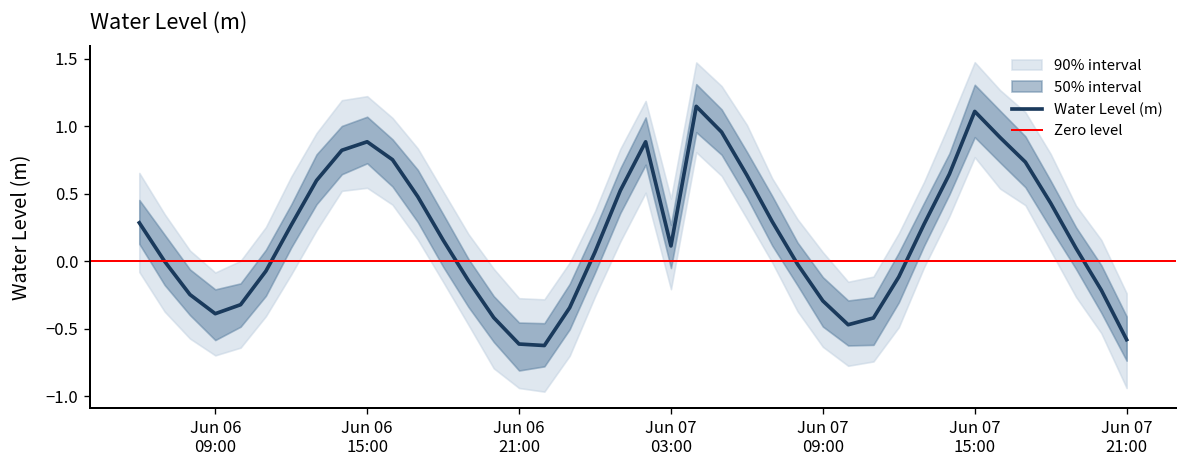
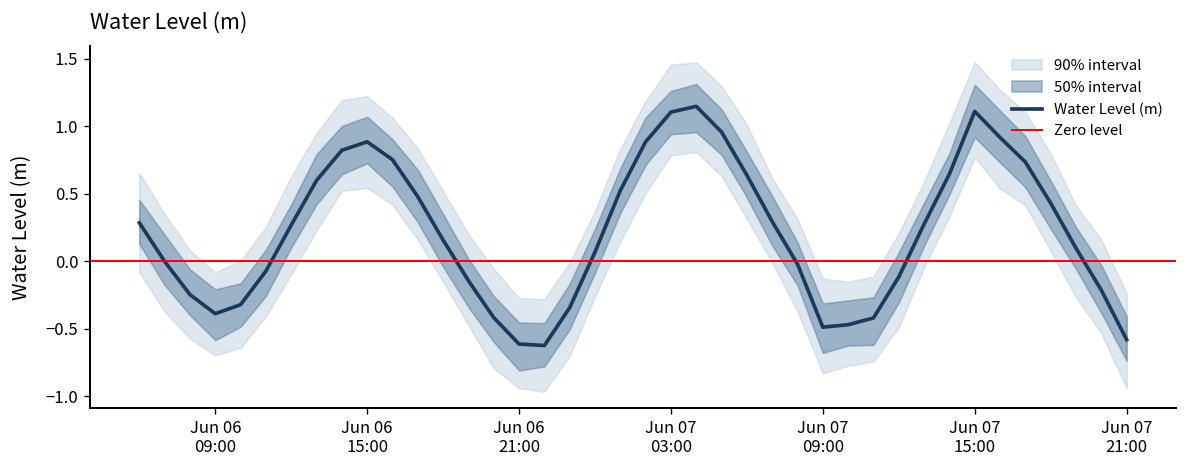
  {
    "Water Level (m)": {
      "Jun 06 09:00": -0.39,
      "Jun 06 15:00": 0.89,
      "Jun 06 21:00": -0.61,
-     "Jun 07 03:00": 0.11,
-     "Jun 07 09:00": -0.29,
+     "Jun 07 03:00": 1.11,
+     "Jun 07 09:00": -0.49,
      "Jun 07 15:00": 1.11,
      "Jun 07 21:00": -0.58
    }
  }
